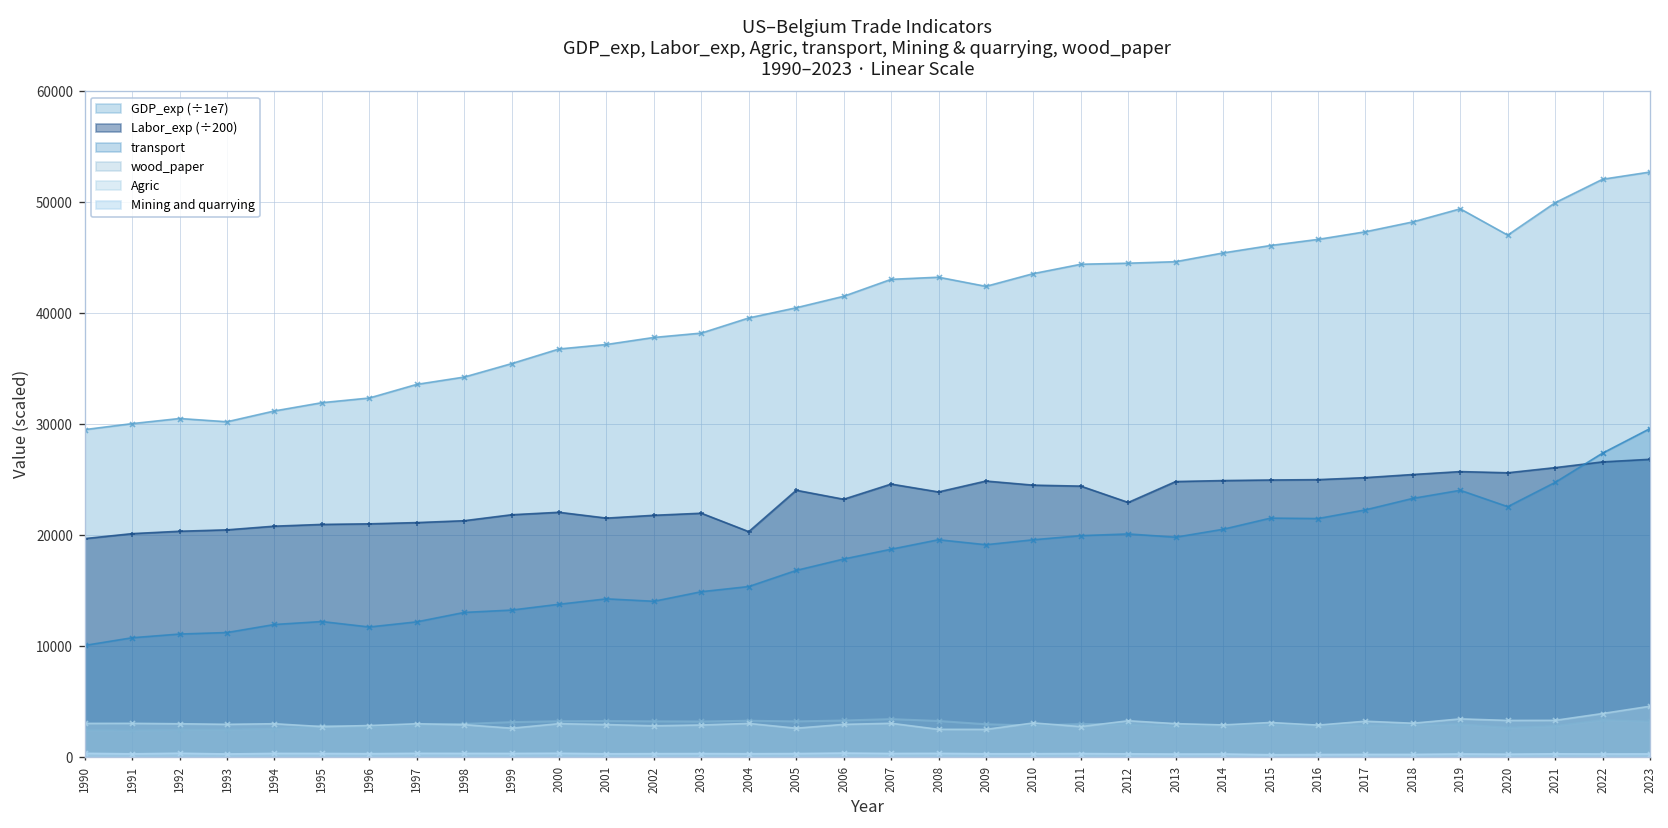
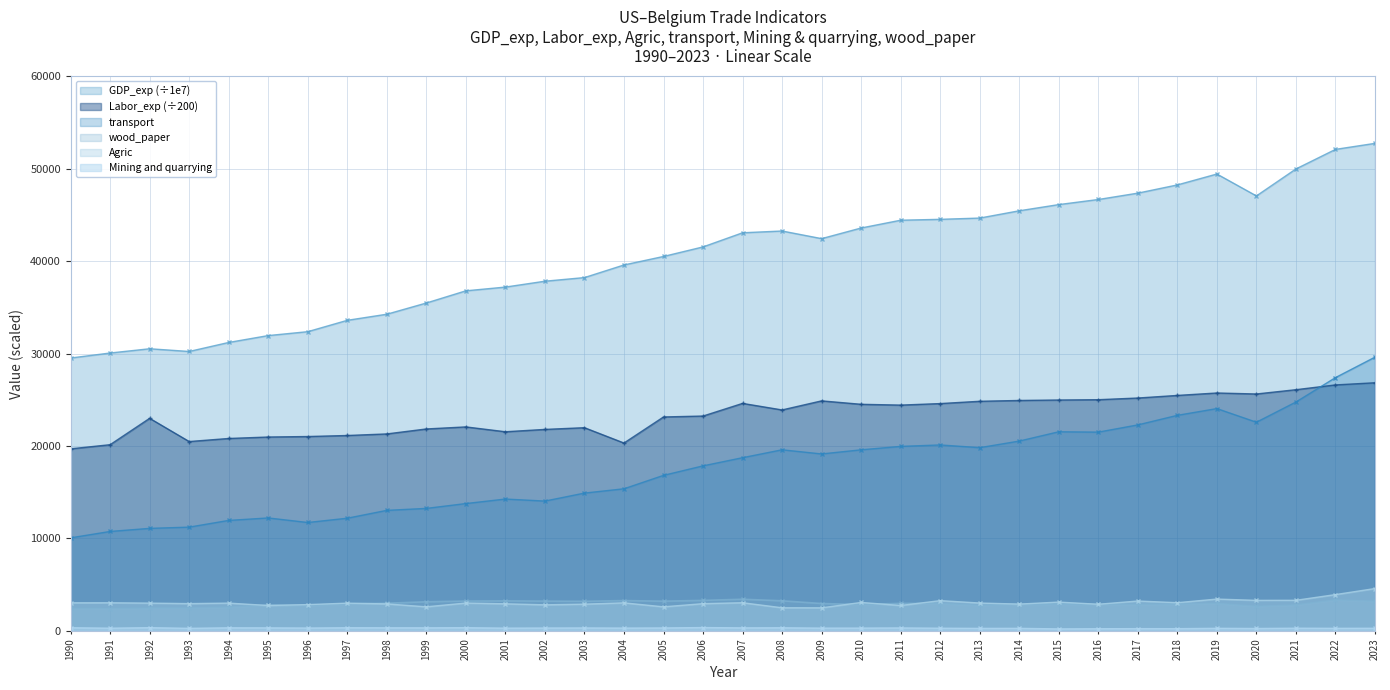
  {
    "Labor_exp (÷200)": {
      "1990": 20000,
      "1991": 20000,
-     "1992": 20000,
+     "1992": 23000,
      "1993": 20000,
      "1994": 21000,
      "1995": 21000,
      "1996": 21000,
      "1997": 21000,
      "1998": 21000,
      "1999": 22000,
      "2000": 22000,
      "2001": 22000,
      "2002": 22000,
      "2003": 22000,
      "2004": 20000,
-     "2005": 24000,
+     "2005": 23000,
      "2006": 23000,
      "2007": 25000,
      "2008": 24000,
      "2009": 25000,
      "2010": 25000,
      "2011": 24000,
-     "2012": 23000,
+     "2012": 25000,
      "2013": 25000,
      "2014": 25000,
      "2015": 25000,
      "2016": 25000,
      "2017": 25000,
      "2018": 25000,
      "2019": 26000,
      "2020": 26000,
      "2021": 26000,
      "2022": 27000,
      "2023": 27000
    }
  }
